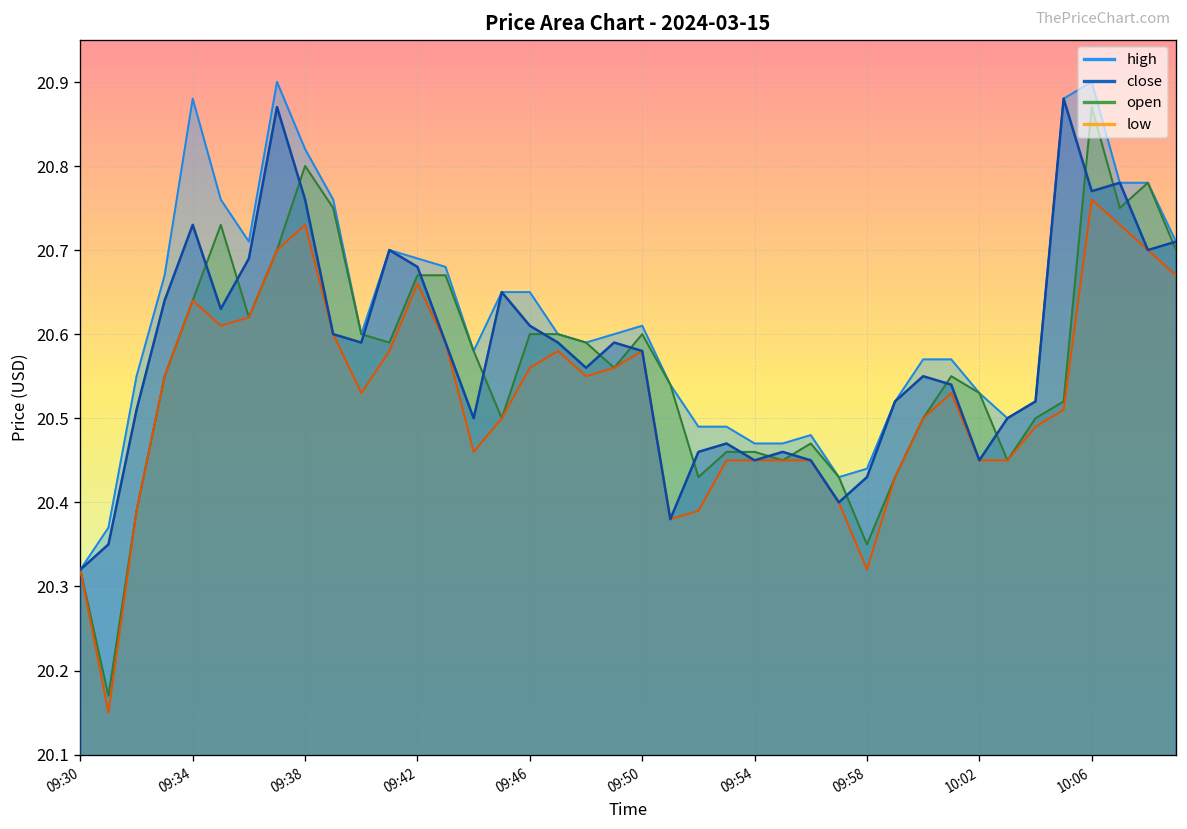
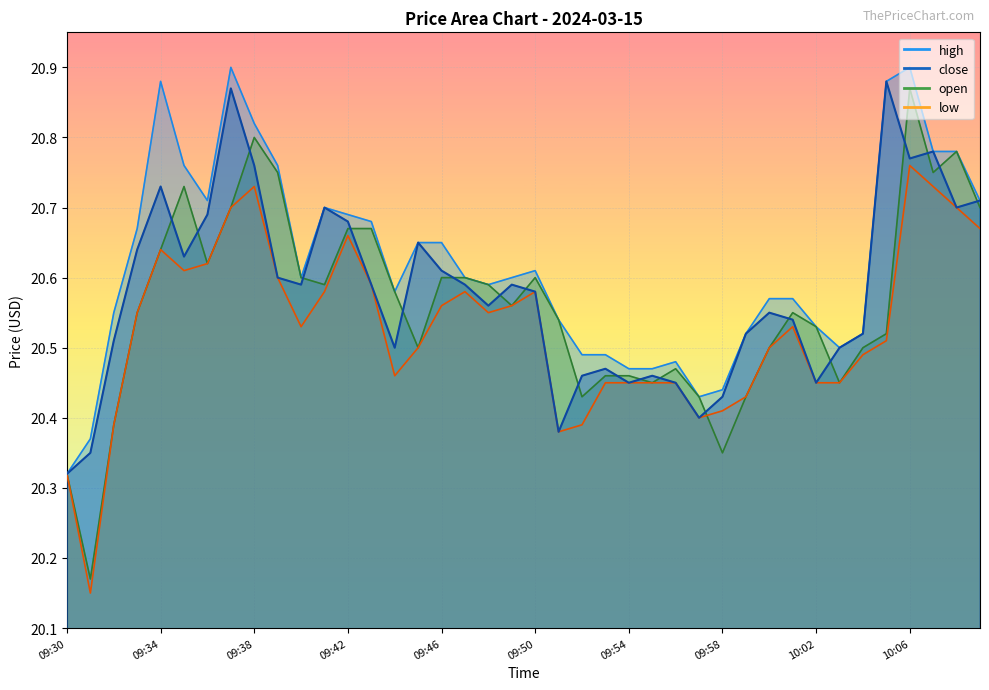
  {
    "open": {
      "09:38": 20.80,
      "09:42": 20.67,
      "09:46": 20.60,
      "09:50": 20.60,
      "09:54": 20.46,
      "09:58": 20.35
    },
    "low": {
      "09:38": 20.73,
      "09:42": 20.66,
      "09:46": 20.56,
-     "09:58": 20.32,
+     "09:58": 20.41,
      "10:06": 20.76
    }
  }
